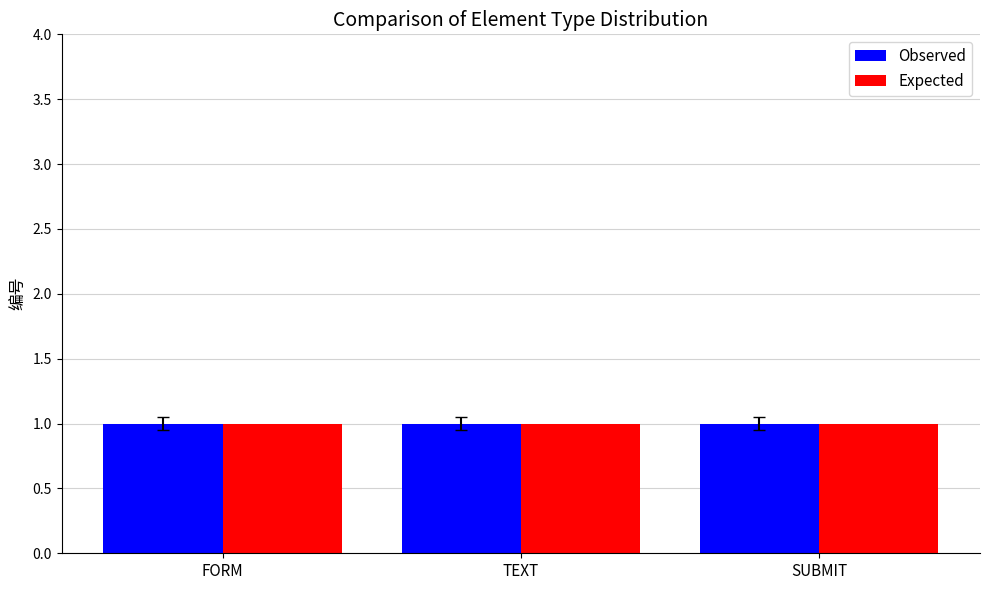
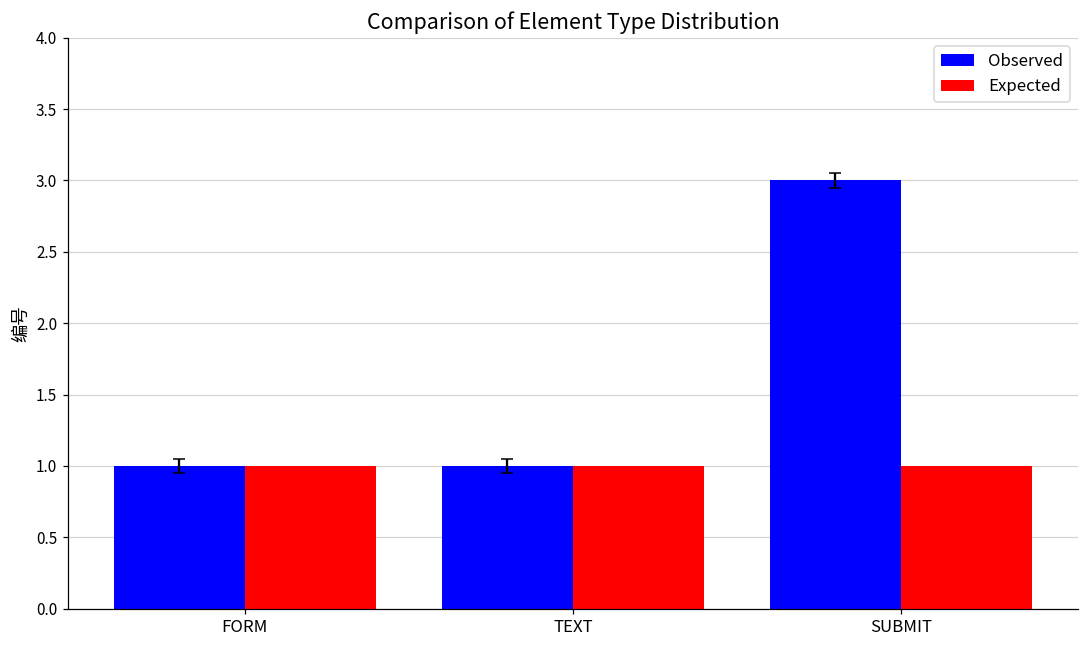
  {
    "Observed": {
      "FORM": 1,
      "TEXT": 1,
-     "SUBMIT": 1
+     "SUBMIT": 3
    },
    "Expected": {
      "FORM": 1,
      "TEXT": 1,
      "SUBMIT": 1
    }
  }
